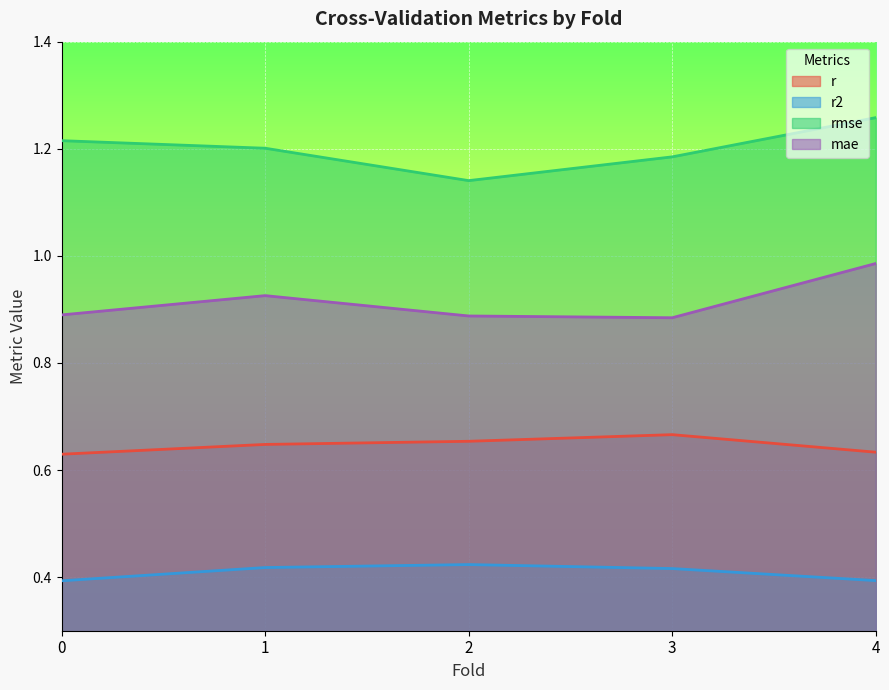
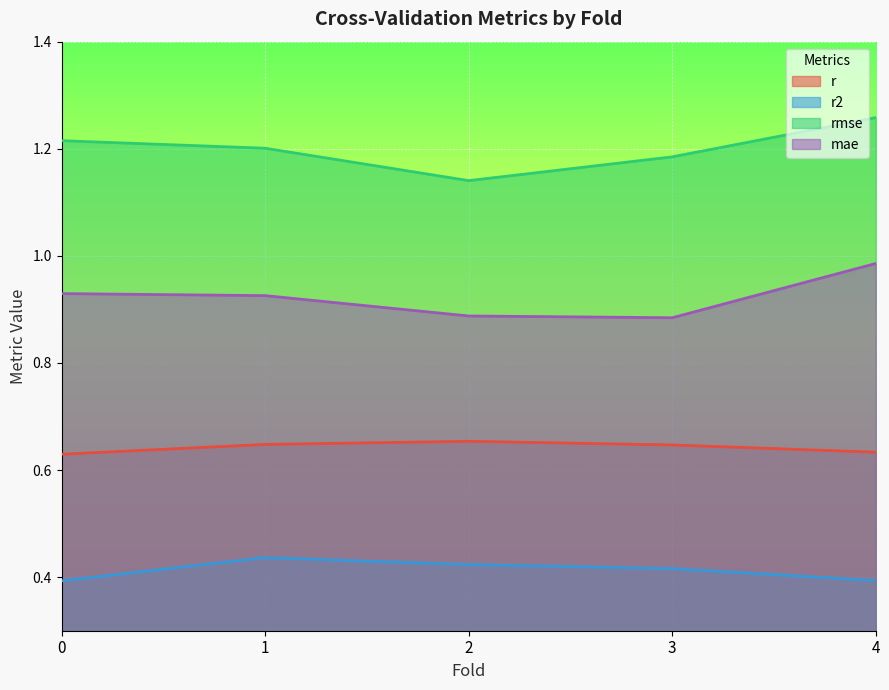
  {
    "r": {
      "0": 0.63,
      "1": 0.65,
      "2": 0.65,
-     "3": 0.67,
+     "3": 0.65,
      "4": 0.63
    },
    "r2": {
      "0": 0.39,
-     "1": 0.42,
+     "1": 0.44,
      "2": 0.42,
      "3": 0.42,
      "4": 0.39
    },
    "rmse": {
      "0": 1.22,
      "1": 1.20,
      "2": 1.14,
      "3": 1.18,
      "4": 1.26
    },
    "mae": {
-     "0": 0.89,
+     "0": 0.93,
      "1": 0.93,
      "2": 0.89,
      "3": 0.88,
      "4": 0.99
    }
  }
